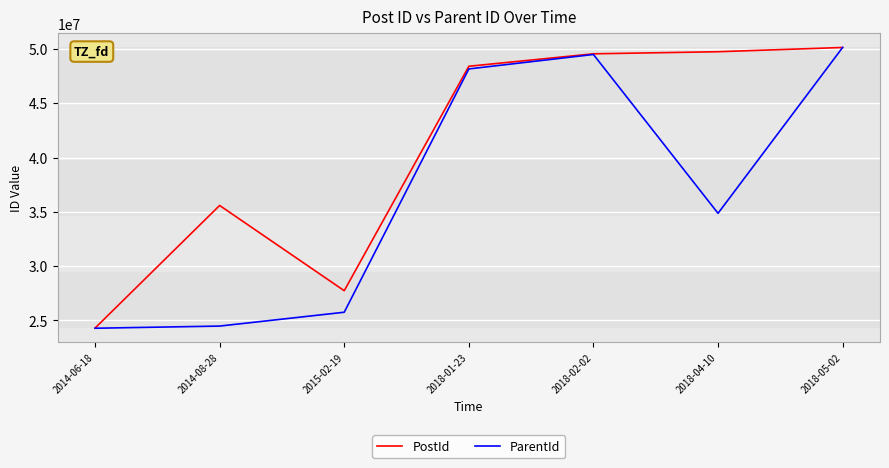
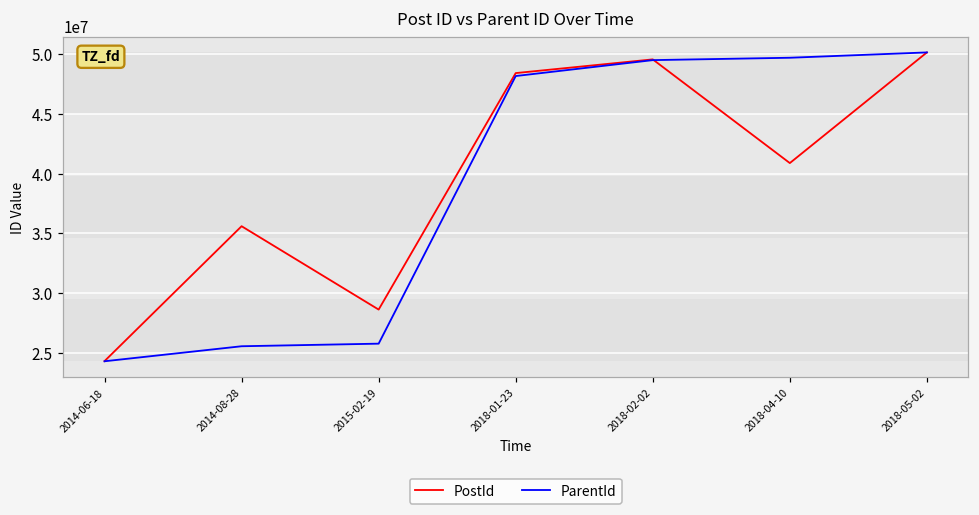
  {
    "PostId": {
      "2014-08-28": 35600000,
-     "2015-02-19": 27700000,
+     "2015-02-19": 28600000,
      "2018-01-23": 48400000,
-     "2018-04-10": 49700000
+     "2018-04-10": 40900000
    },
    "ParentId": {
-     "2014-08-28": 24500000,
+     "2014-08-28": 25500000,
      "2015-02-19": 25800000,
      "2018-01-23": 48200000,
-     "2018-04-10": 34900000
+     "2018-04-10": 49700000
    }
  }
